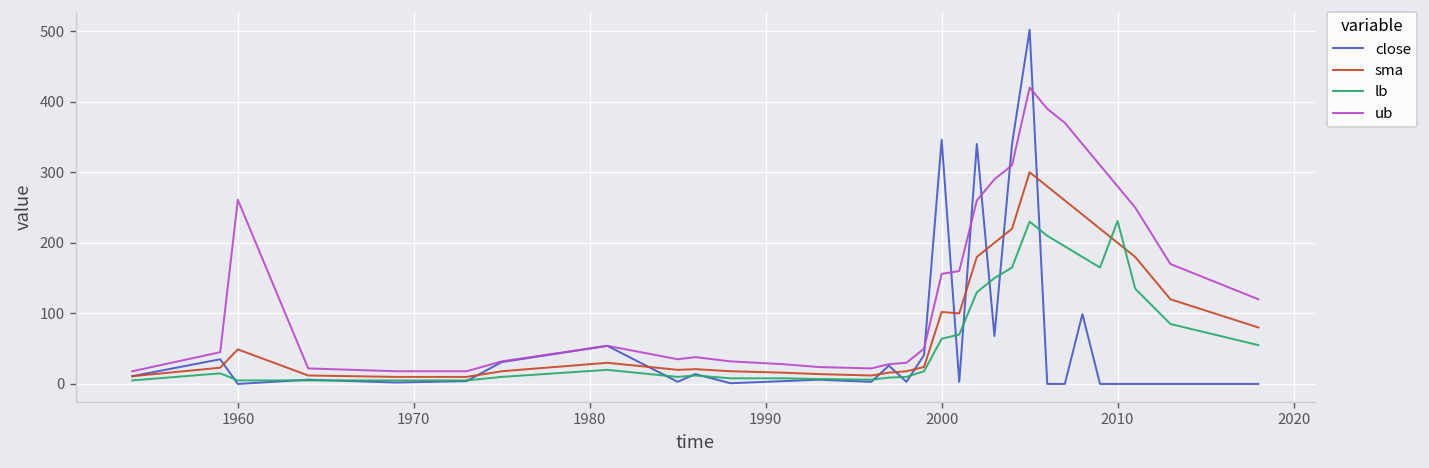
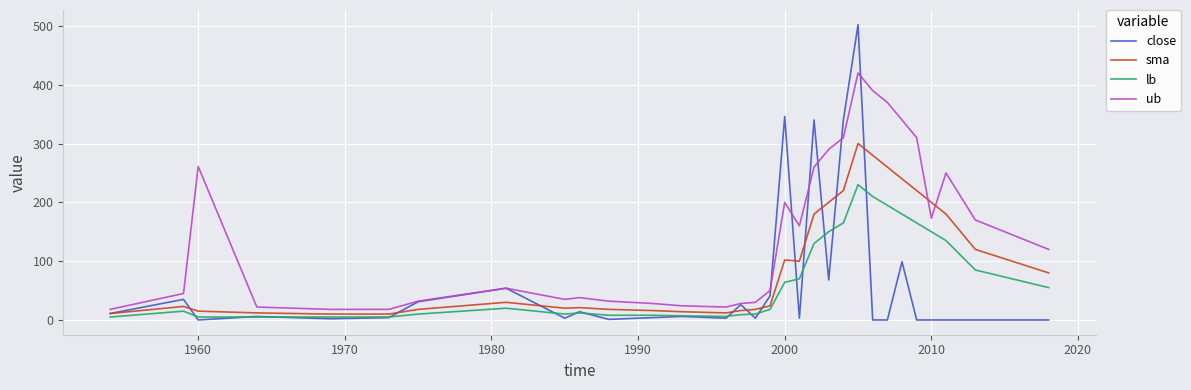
  {
    "close": {
      "1960": 0,
      "2000": 350,
      "2010": 0
    },
    "sma": {
-     "1960": 50,
+     "1960": 20,
      "2000": 100,
      "2010": 200
    },
    "lb": {
      "1960": 10,
      "2000": 60,
-     "2010": 230
+     "2010": 150
    },
    "ub": {
      "1960": 260,
-     "2000": 160,
-     "2010": 280
+     "2000": 200,
+     "2010": 170
    }
  }
